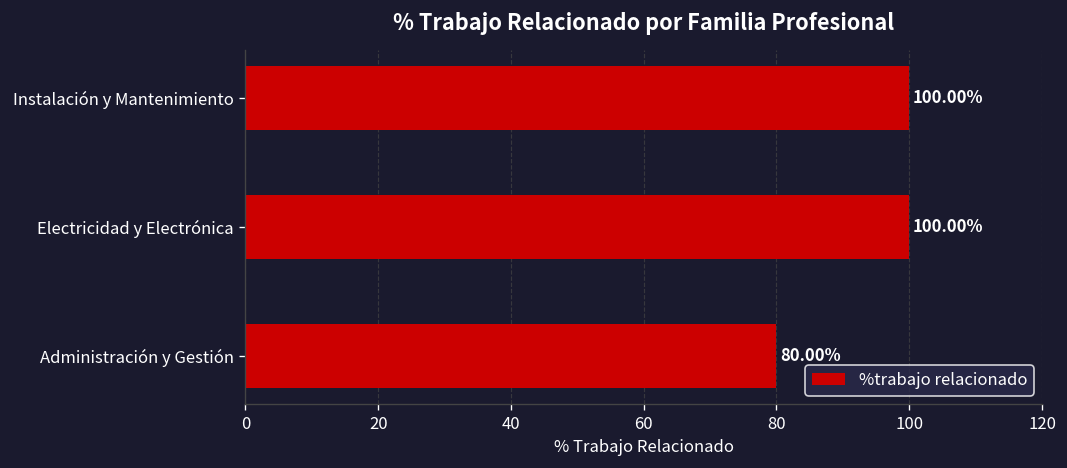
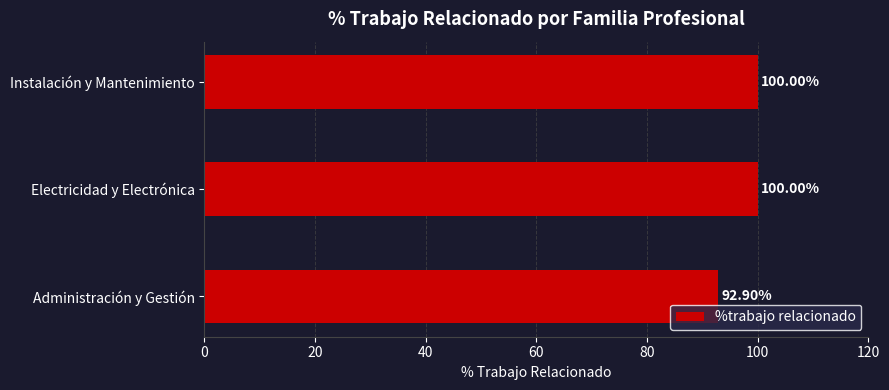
  {
    "Instalación y Mantenimiento": "100.00%",
    "Electricidad y Electrónica": "100.00%",
-   "Administración y Gestión": "80.00%"
+   "Administración y Gestión": "92.90%"
  }
